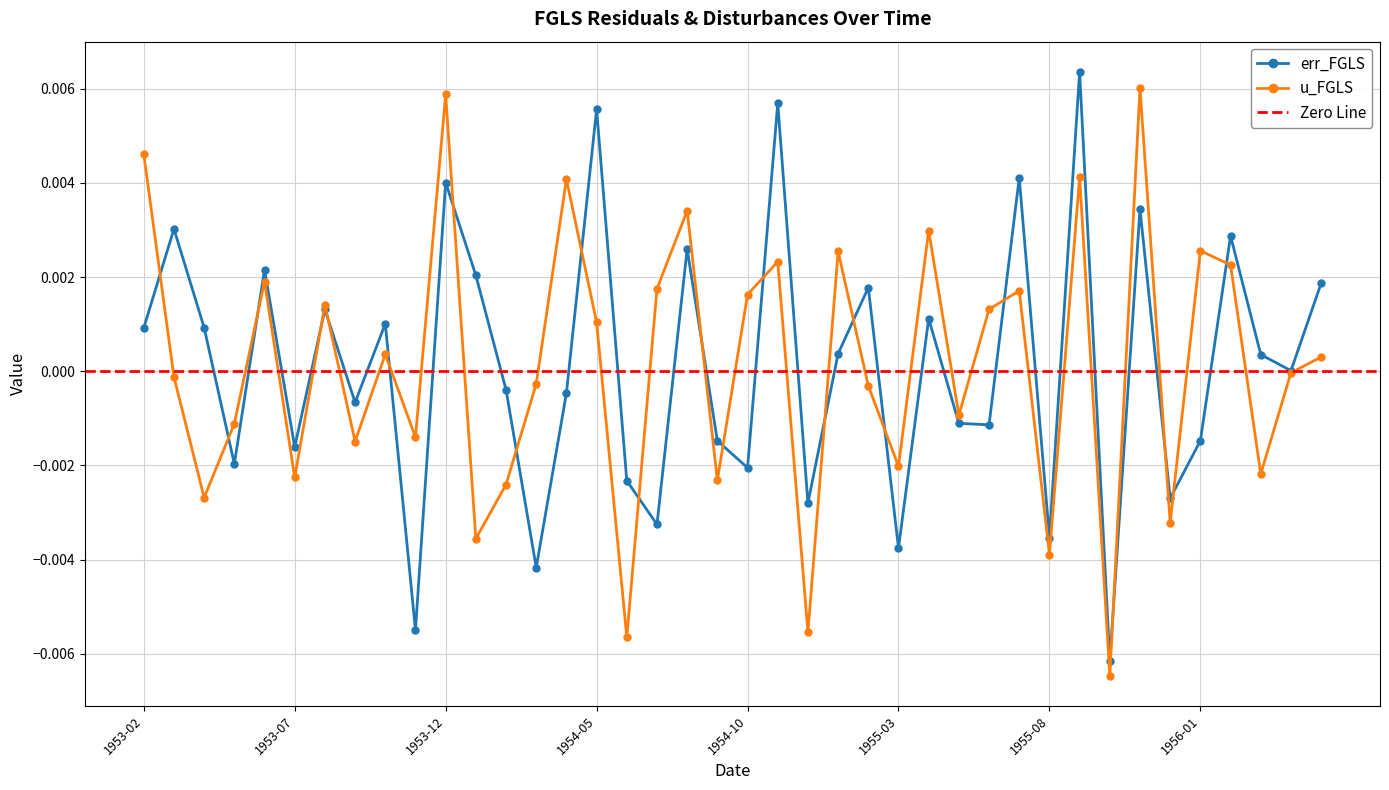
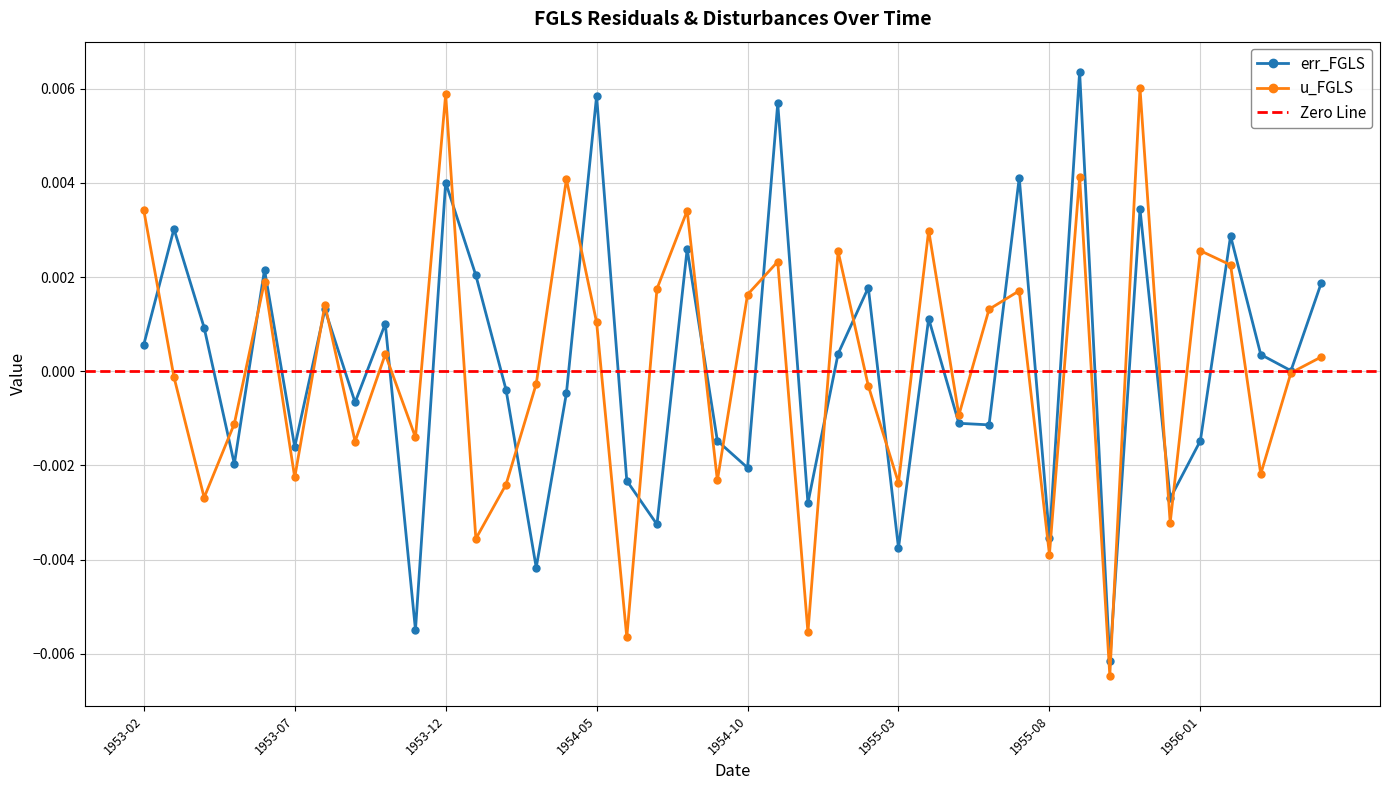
  {
    "err_FGLS": {
-     "1953-02": 0.0009,
+     "1953-02": 0.0006,
      "1953-07": -0.0016,
      "1953-12": 0.0040,
-     "1954-05": 0.0056,
+     "1954-05": 0.0058,
      "1954-10": -0.0020,
      "1955-03": -0.0038,
      "1955-08": -0.0035,
      "1956-01": -0.0015
    },
    "u_FGLS": {
-     "1953-02": 0.0046,
+     "1953-02": 0.0034,
      "1953-07": -0.0023,
      "1953-12": 0.0059,
      "1954-05": 0.0010,
      "1954-10": 0.0016,
-     "1955-03": -0.0020,
+     "1955-03": -0.0024,
      "1955-08": -0.0039,
      "1956-01": 0.0026
    }
  }
